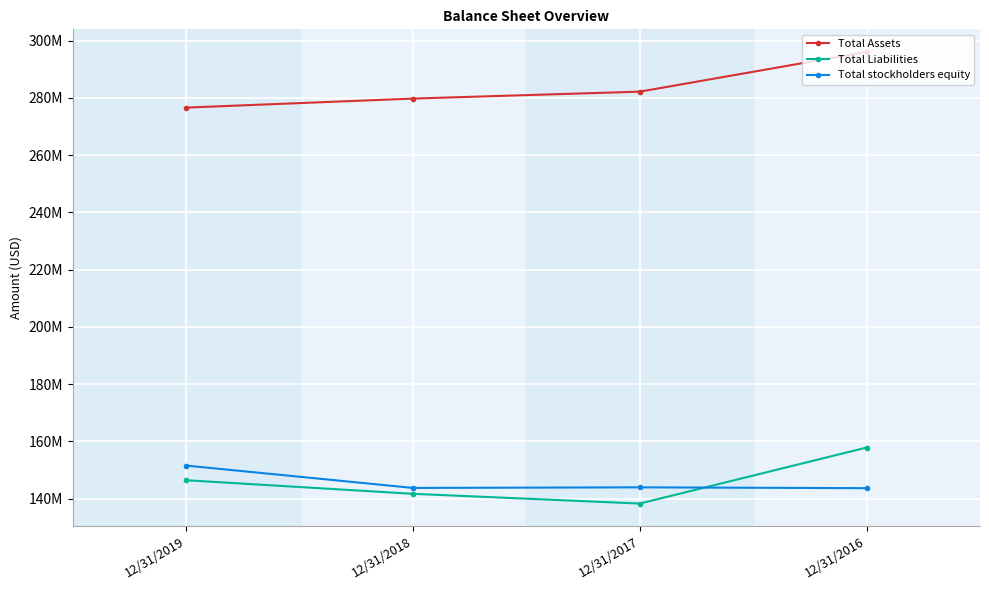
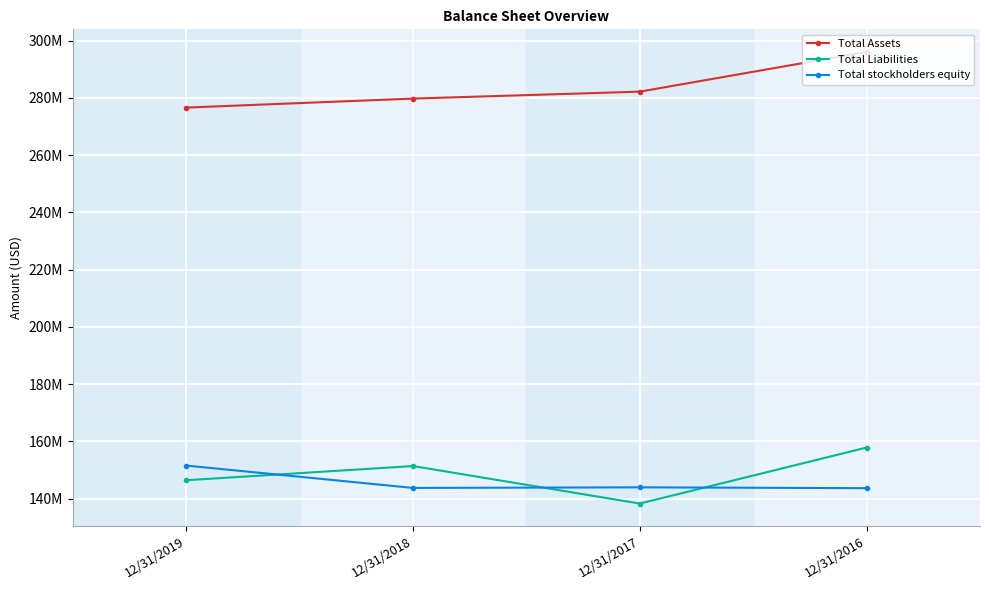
  {
    "Total Assets": {
      "12/31/2019": 277000000,
      "12/31/2018": 280000000,
      "12/31/2017": 282000000
    },
    "Total Liabilities": {
      "12/31/2019": 146000000,
-     "12/31/2018": 142000000,
+     "12/31/2018": 151000000,
      "12/31/2017": 138000000,
      "12/31/2016": 158000000
    },
    "Total stockholders equity": {
      "12/31/2019": 152000000,
      "12/31/2018": 144000000,
      "12/31/2017": 144000000,
      "12/31/2016": 144000000
    }
  }
